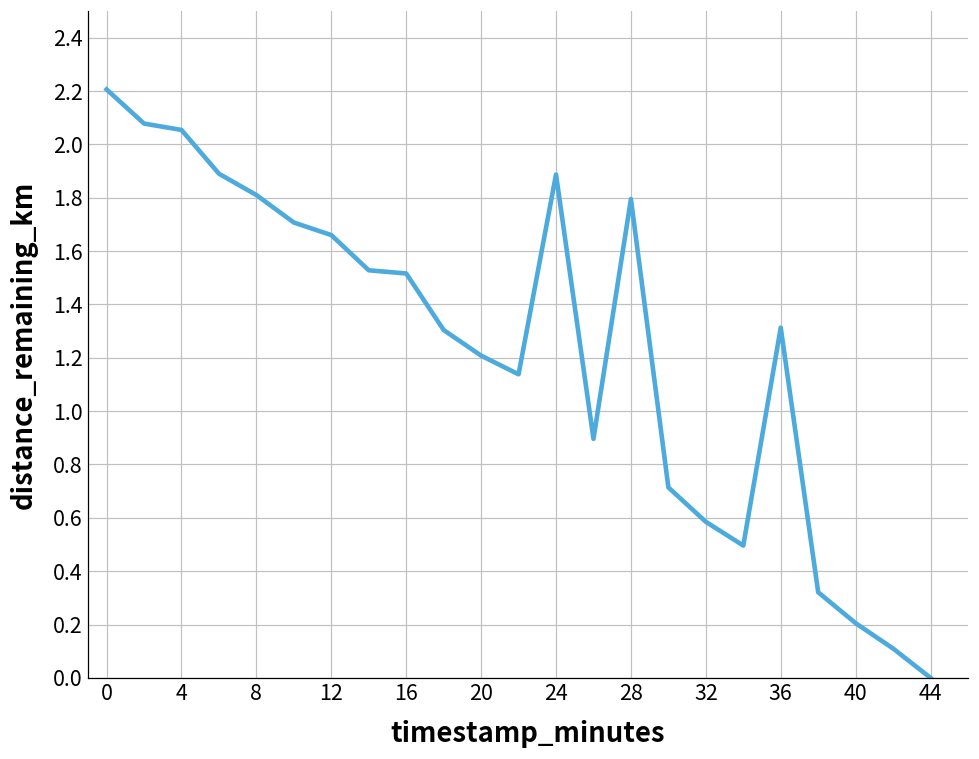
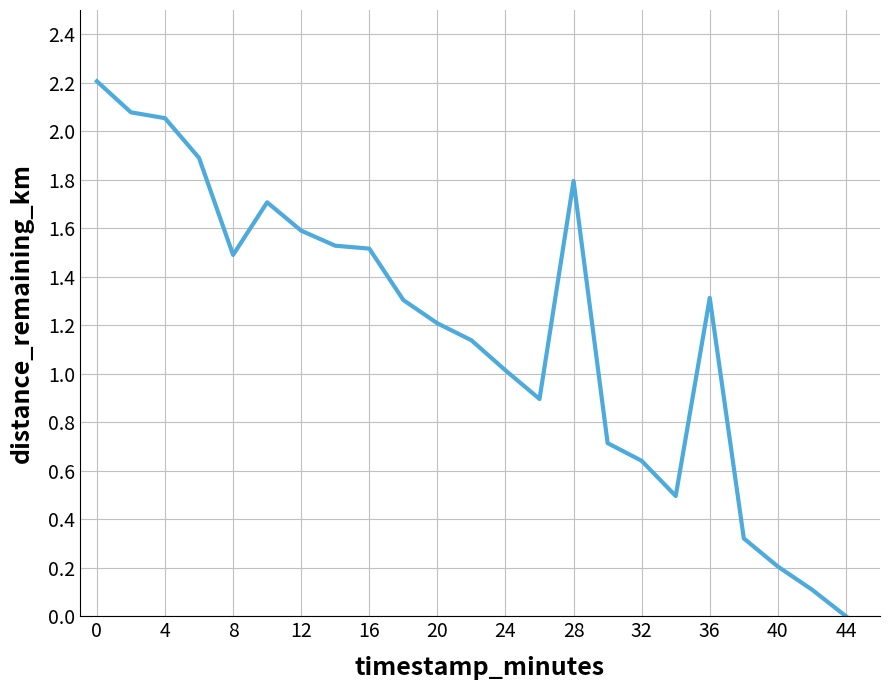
  {
    "0": 2.21,
    "4": 2.05,
-   "8": 1.81,
-   "12": 1.66,
+   "8": 1.49,
+   "12": 1.59,
    "16": 1.52,
    "20": 1.21,
-   "24": 1.89,
+   "24": 1.01,
    "28": 1.80,
-   "32": 0.59,
+   "32": 0.64,
    "36": 1.31,
    "40": 0.21,
    "44": 0.00
  }
